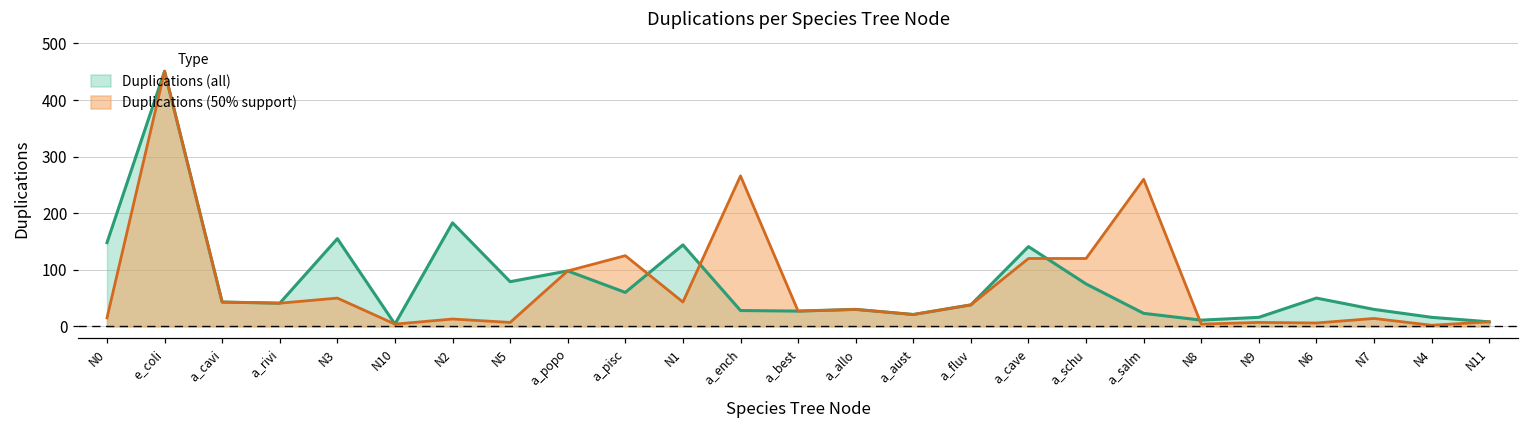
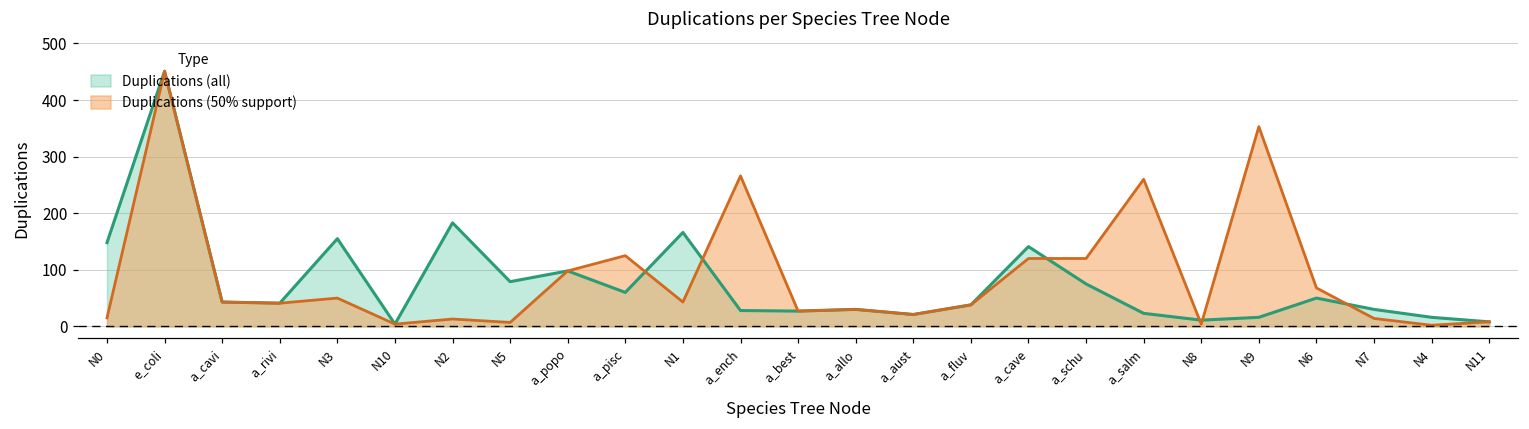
  {
    "Duplications (all)": {
      "N0": 150,
      "N3": 160,
      "N2": 180,
      "N5": 80,
      "a_pisc": 60,
-     "N1": 140,
+     "N1": 170,
      "a_ench": 30,
      "a_cave": 140,
      "a_schu": 80,
      "a_salm": 20,
      "N8": 10,
      "N9": 20,
      "N6": 50,
      "N7": 30,
      "N4": 20
    },
    "Duplications (50% support)": {
      "N0": 20,
      "N3": 50,
      "N2": 10,
      "N5": 10,
      "a_pisc": 130,
      "N1": 40,
      "a_ench": 270,
      "a_cave": 120,
      "a_schu": 120,
      "a_salm": 260,
      "N8": 0,
-     "N9": 10,
-     "N6": 10,
+     "N9": 350,
+     "N6": 70,
      "N7": 10,
      "N4": 0
    }
  }
